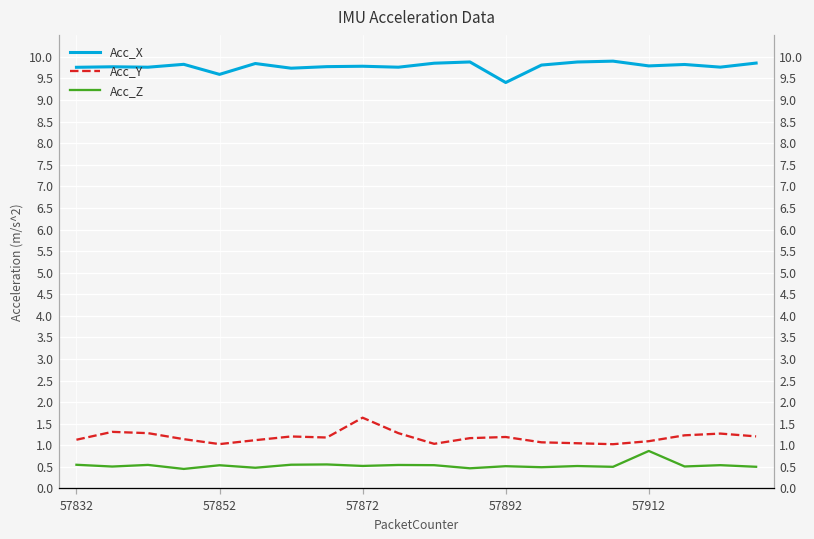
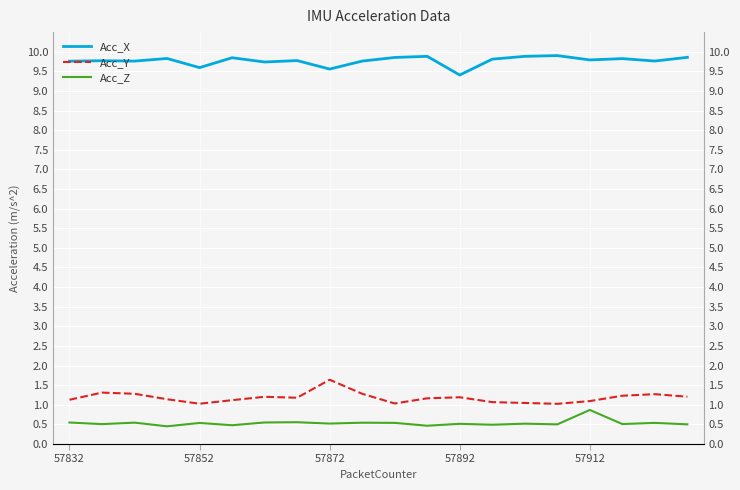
  {
    "Acc_X": {
      "57832": 9.8,
      "57852": 9.6,
-     "57872": 9.8,
+     "57872": 9.6,
      "57892": 9.4,
      "57912": 9.8
    },
    "Acc_Y": {
      "57832": 1.1,
      "57852": 1.0,
      "57872": 1.6,
      "57892": 1.2,
      "57912": 1.1
    },
    "Acc_Z": {
      "57832": 0.5,
      "57852": 0.5,
      "57872": 0.5,
      "57892": 0.5,
      "57912": 0.9
    }
  }
